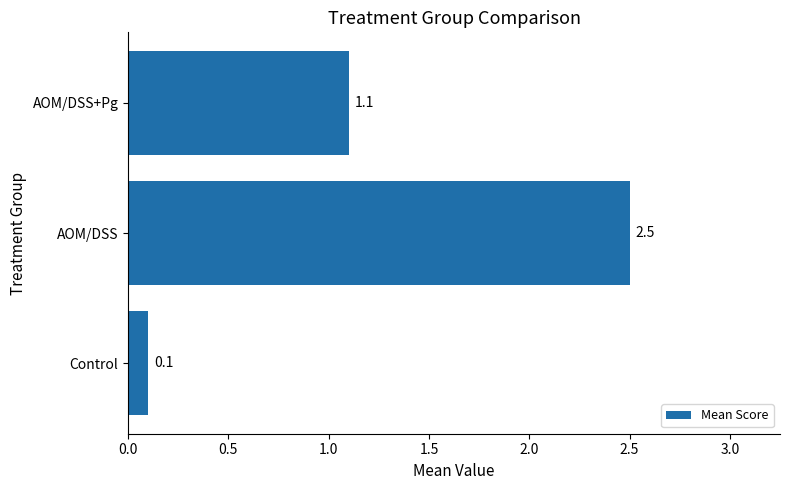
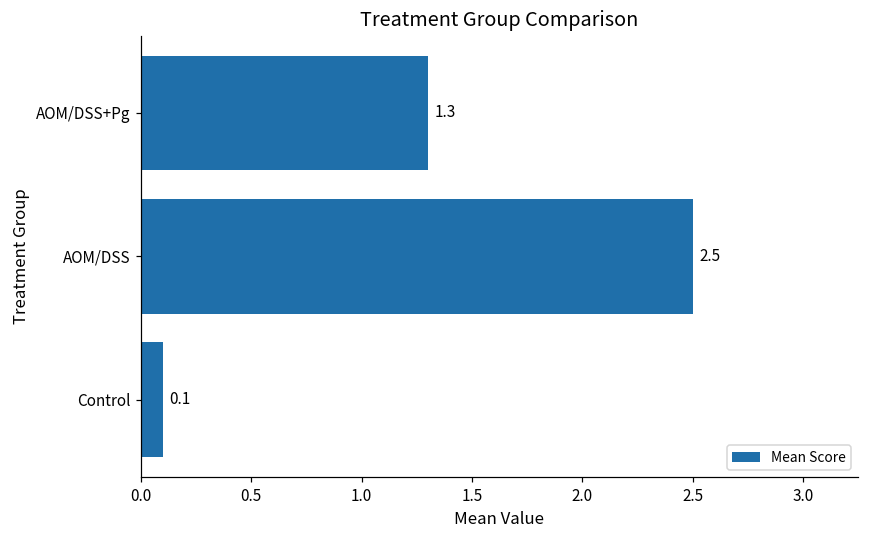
  {
-   "AOM/DSS+Pg": 1.1,
+   "AOM/DSS+Pg": 1.3,
    "AOM/DSS": 2.5,
    "Control": 0.1
  }
